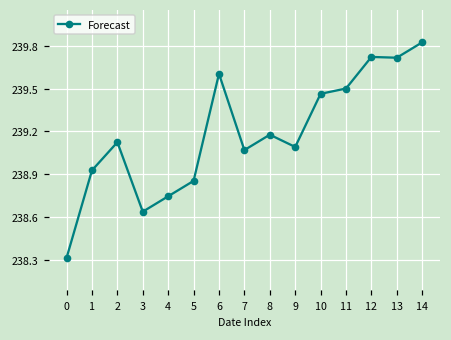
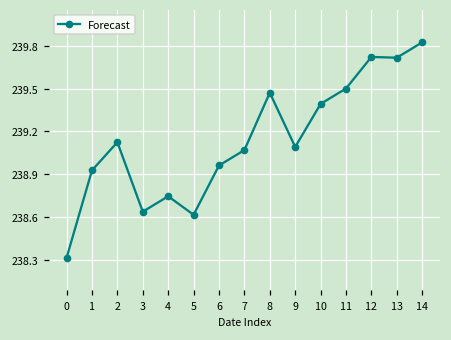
  {
    "0": 238.31,
    "1": 238.93,
    "2": 239.12,
    "3": 238.64,
    "4": 238.74,
-   "5": 238.85,
-   "6": 239.60,
+   "5": 238.61,
+   "6": 238.96,
    "7": 239.07,
-   "8": 239.18,
+   "8": 239.47,
    "9": 239.09,
-   "10": 239.46,
+   "10": 239.39,
    "11": 239.50,
    "12": 239.72,
    "13": 239.72,
    "14": 239.83
  }
